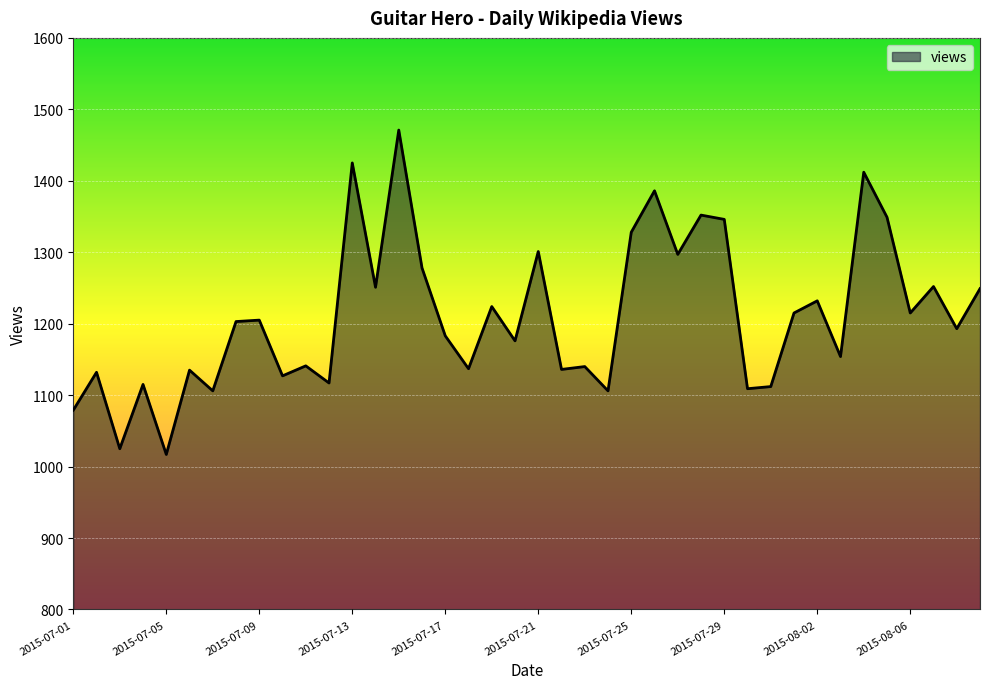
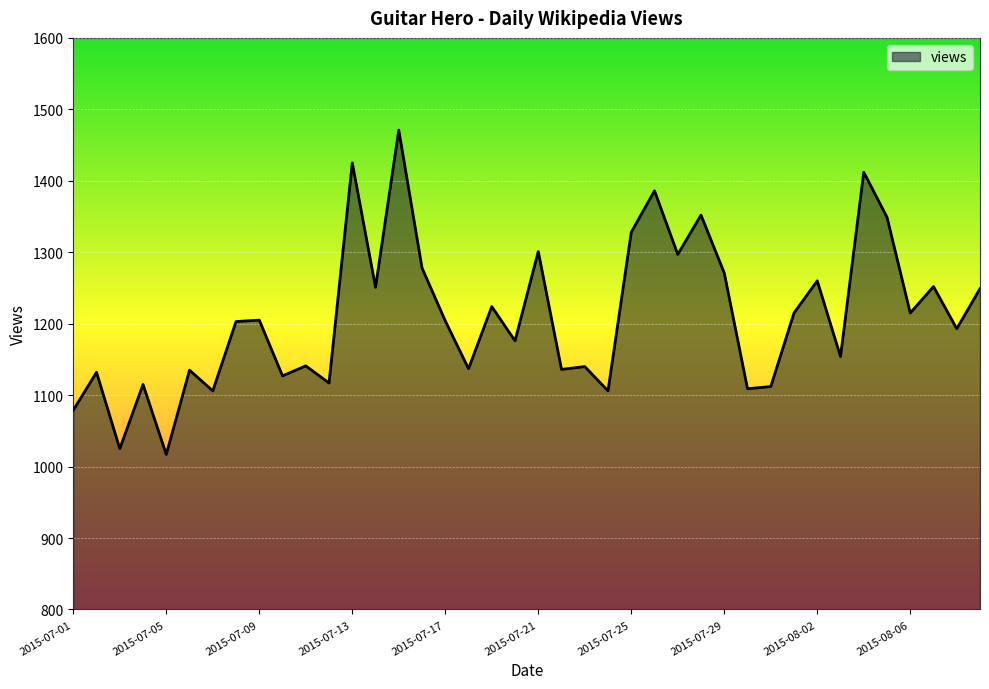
  {
    "2015-07-01": 1080,
    "2015-07-05": 1020,
    "2015-07-09": 1210,
    "2015-07-13": 1430,
-   "2015-07-17": 1180,
+   "2015-07-17": 1200,
    "2015-07-21": 1300,
    "2015-07-25": 1330,
-   "2015-07-29": 1350,
-   "2015-08-02": 1230,
+   "2015-07-29": 1270,
+   "2015-08-02": 1260,
    "2015-08-06": 1220
  }
